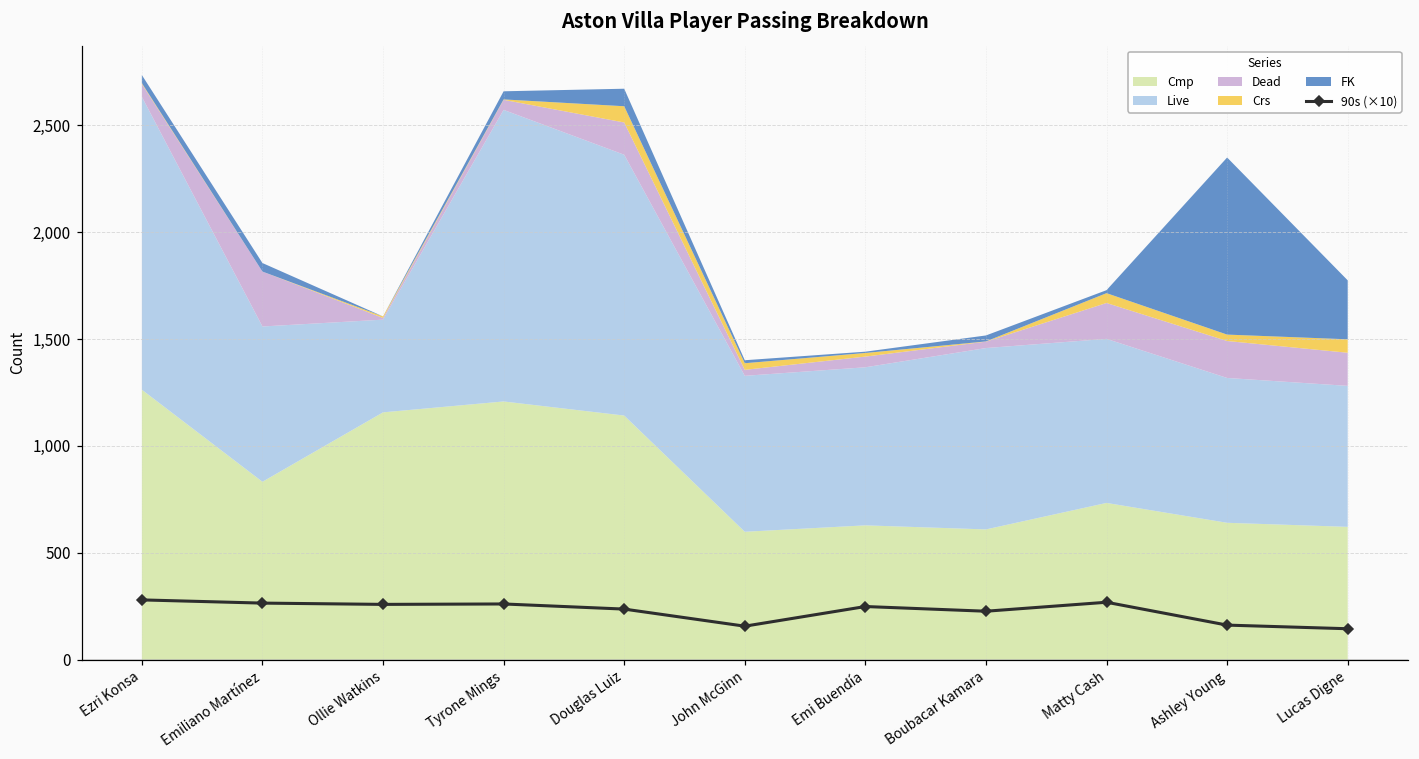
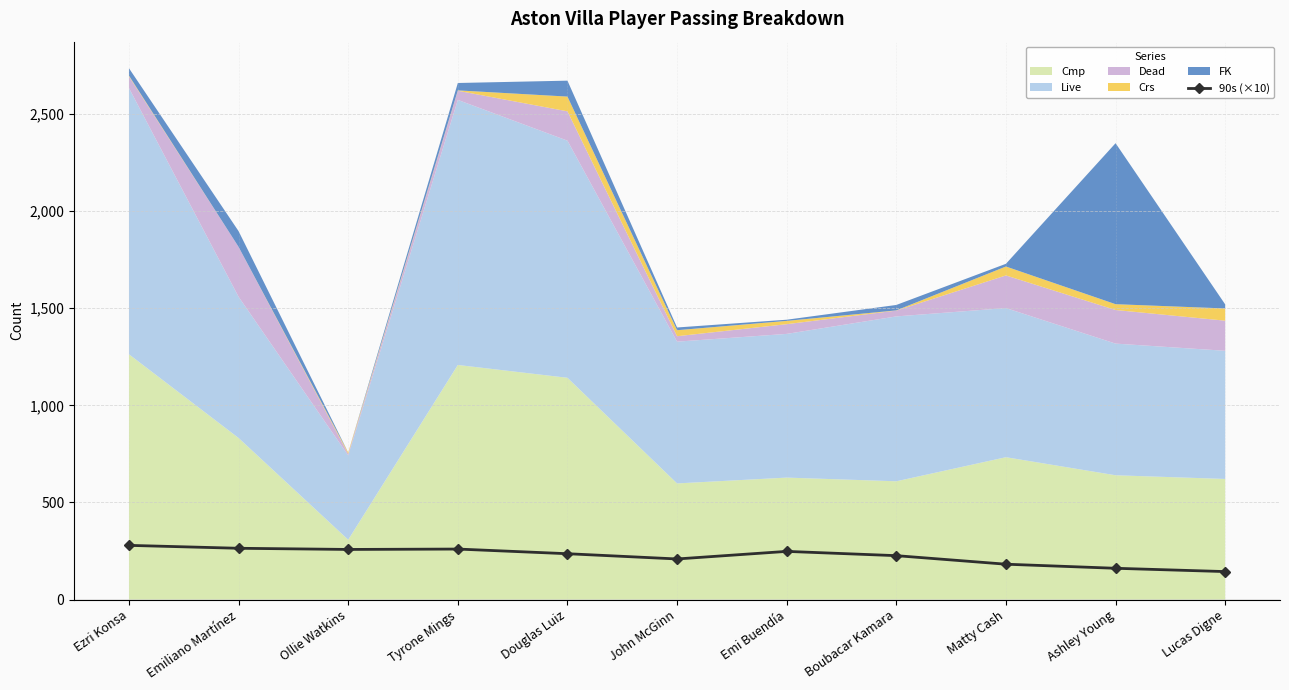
  {
    "90s (×10)": {
      "Ezri Konsa": "280",
      "Emiliano Martínez": "260",
      "Ollie Watkins": "260",
      "Tyrone Mings": "260",
      "Douglas Luiz": "240",
-     "John McGinn": "160",
+     "John McGinn": "210",
      "Emi Buendía": "250",
      "Boubacar Kamara": "230",
-     "Matty Cash": "270",
+     "Matty Cash": "180",
      "Ashley Young": "160",
      "Lucas Digne": "140"
    },
    "Cmp": {
      "Ezri Konsa": "1,260",
      "Emiliano Martínez": "830",
-     "Ollie Watkins": "1,160",
+     "Ollie Watkins": "310",
      "Tyrone Mings": "1,210",
      "Douglas Luiz": "1,140",
      "John McGinn": "600",
      "Emi Buendía": "630",
      "Boubacar Kamara": "610",
      "Matty Cash": "730",
      "Ashley Young": "640",
      "Lucas Digne": "620"
    },
    "Crs": {
      "Douglas Luiz": "80",
      "John McGinn": "30",
      "Matty Cash": "50",
      "Ashley Young": "30",
      "Lucas Digne": "60"
    },
    "FK": {
      "Ezri Konsa": "40",
-     "Emiliano Martínez": "40",
+     "Emiliano Martínez": "80",
      "Tyrone Mings": "40",
      "Douglas Luiz": "80",
      "John McGinn": "10",
      "Boubacar Kamara": "30",
      "Matty Cash": "10",
      "Ashley Young": "830",
-     "Lucas Digne": "280"
+     "Lucas Digne": "20"
    }
  }
